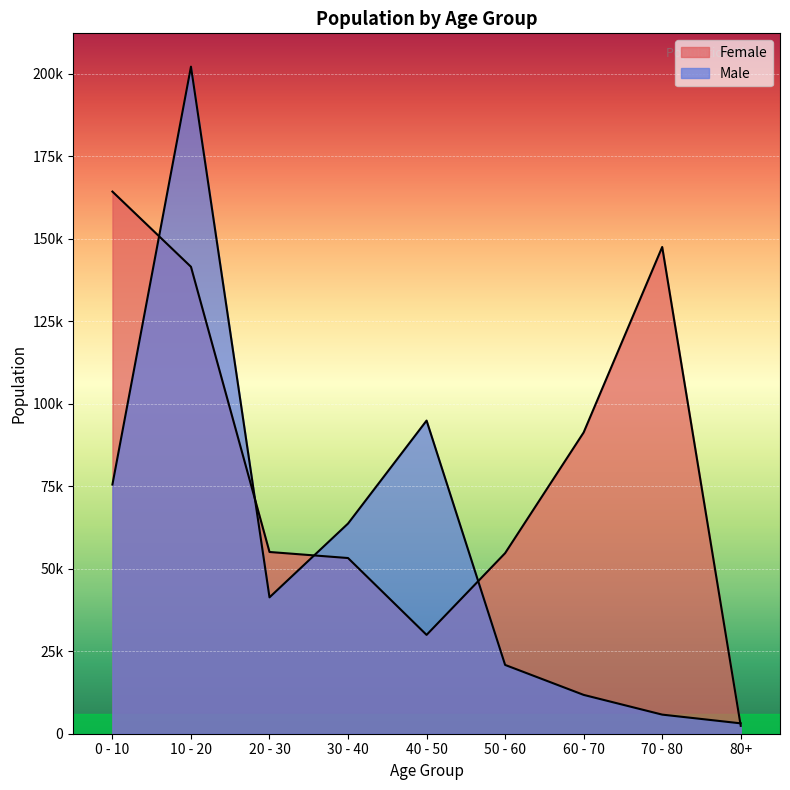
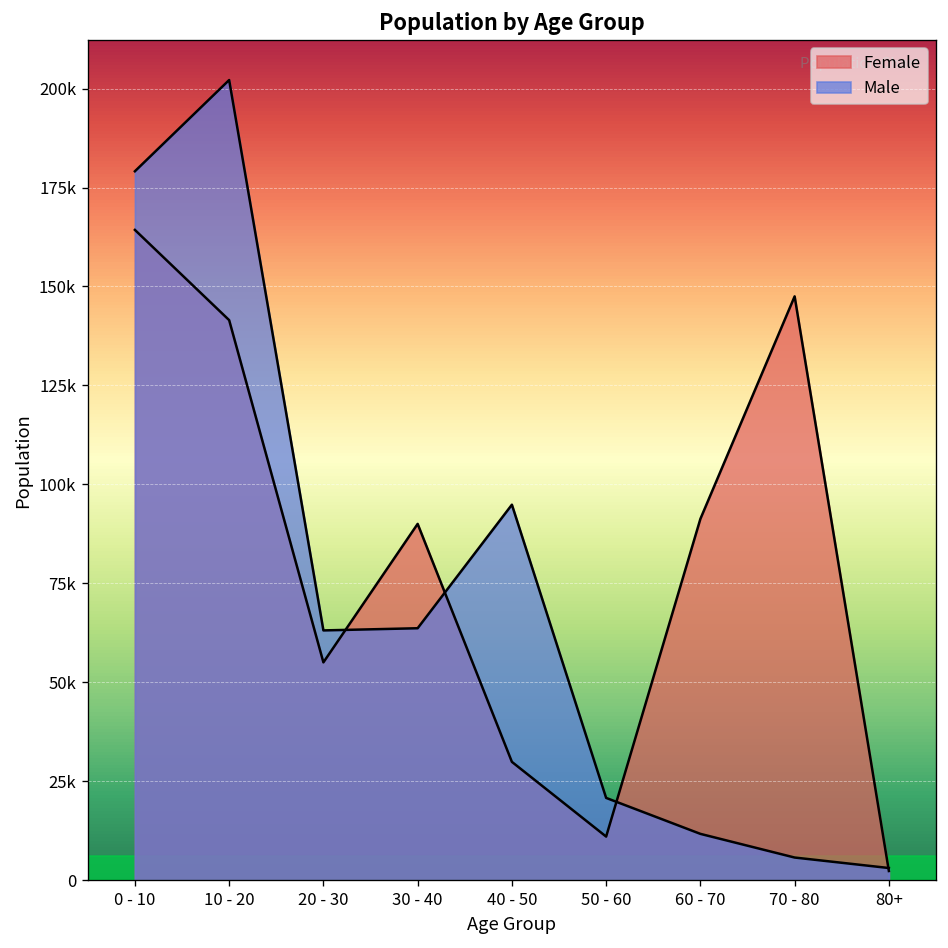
  {
    "Female": {
      "0 - 10": 164000,
      "10 - 20": 142000,
      "20 - 30": 55000,
-     "30 - 40": 53000,
+     "30 - 40": 90000,
      "40 - 50": 30000,
-     "50 - 60": 55000,
+     "50 - 60": 11000,
      "60 - 70": 91000,
      "70 - 80": 148000
    },
    "Male": {
-     "0 - 10": 76000,
+     "0 - 10": 179000,
      "10 - 20": 202000,
-     "20 - 30": 41000,
+     "20 - 30": 63000,
      "30 - 40": 64000,
      "40 - 50": 95000,
      "50 - 60": 21000,
      "60 - 70": 12000
    }
  }
